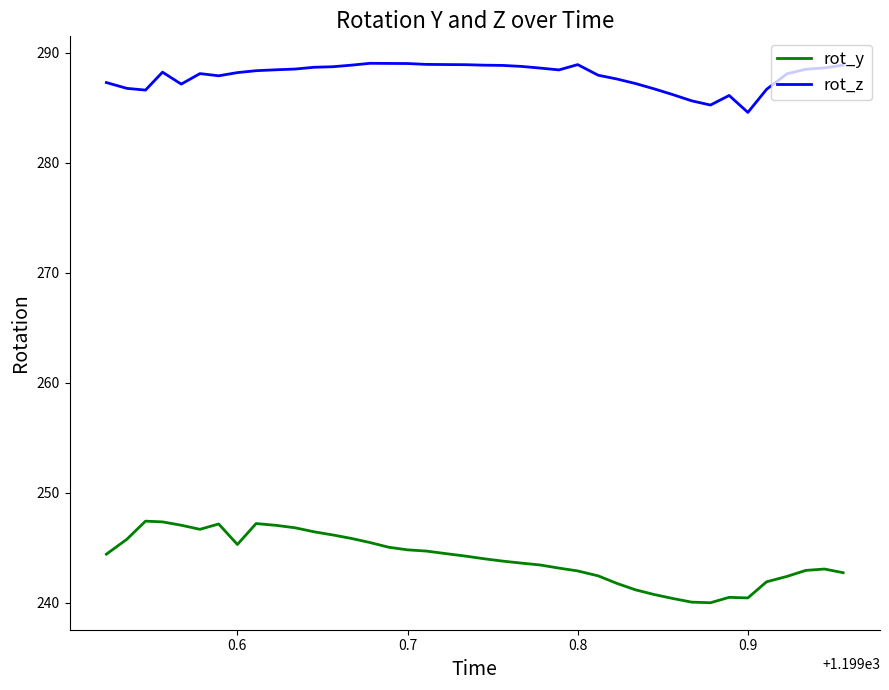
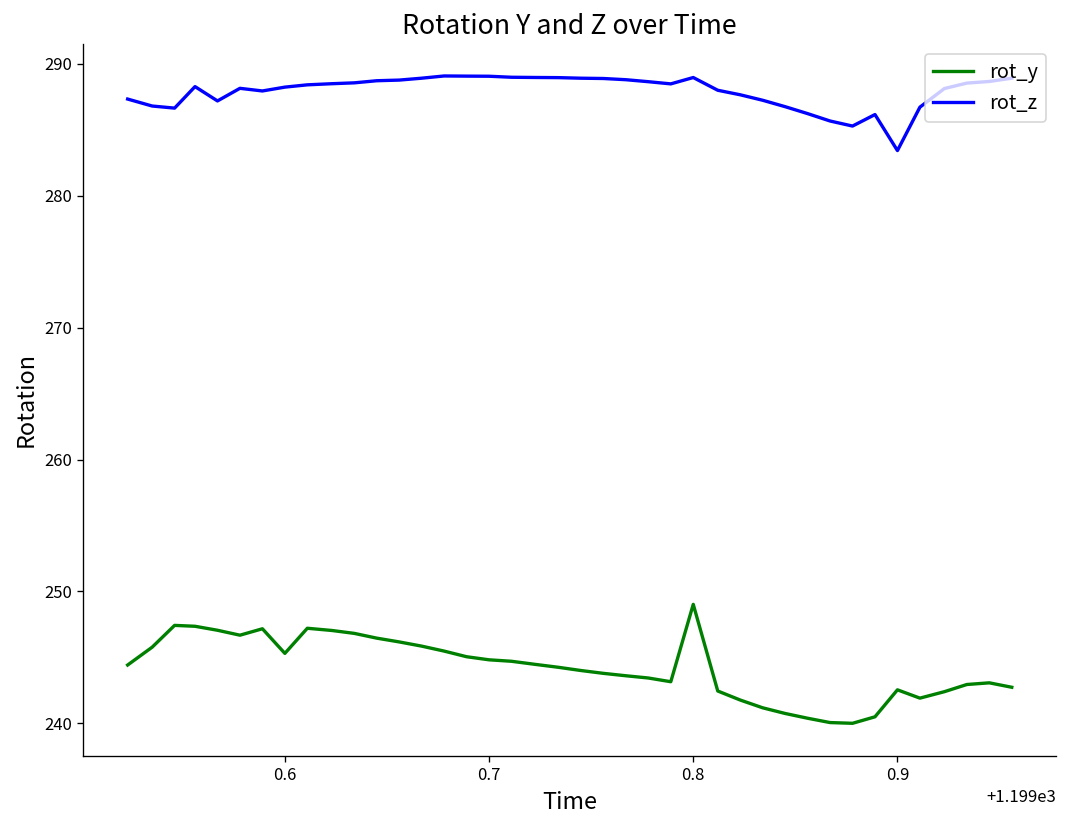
  {
    "rot_y": {
      "0.6": 245.3,
      "0.7": 244.8,
-     "0.8": 242.9,
-     "0.9": 240.5
+     "0.8": 249.0,
+     "0.9": 242.6
    },
    "rot_z": {
      "0.6": 288.2,
      "0.7": 289.0,
      "0.8": 288.9,
-     "0.9": 284.6
+     "0.9": 283.4
    }
  }
